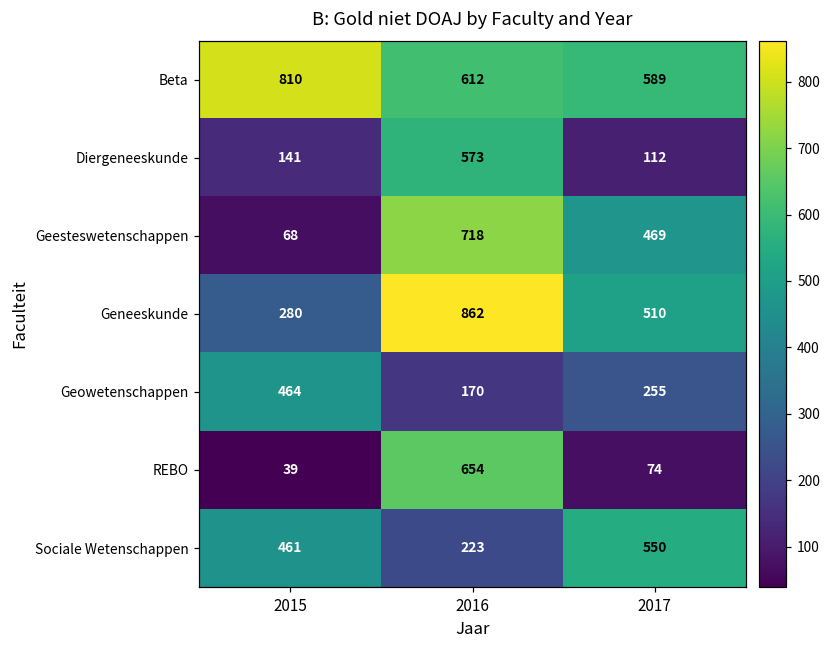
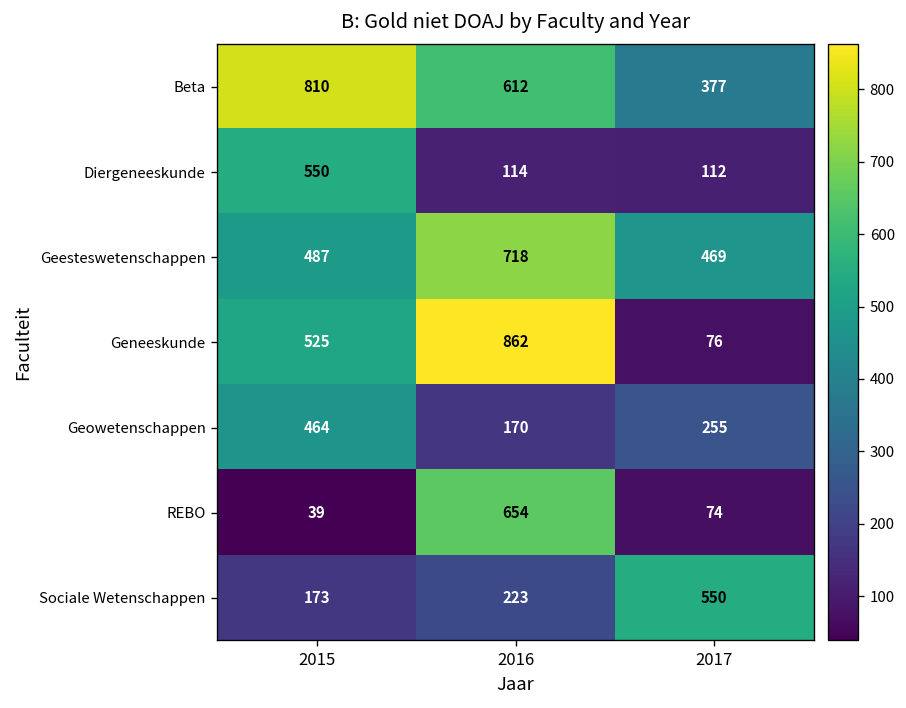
  {
    "Beta": {
      "2015": 810,
      "2016": 612,
-     "2017": 589
+     "2017": 377
    },
    "Diergeneeskunde": {
-     "2015": 141,
-     "2016": 573,
+     "2015": 550,
+     "2016": 114,
      "2017": 112
    },
    "Geesteswetenschappen": {
-     "2015": 68,
+     "2015": 487,
      "2016": 718,
      "2017": 469
    },
    "Geneeskunde": {
-     "2015": 280,
+     "2015": 525,
      "2016": 862,
-     "2017": 510
+     "2017": 76
    },
    "Geowetenschappen": {
      "2015": 464,
      "2016": 170,
      "2017": 255
    },
    "REBO": {
      "2015": 39,
      "2016": 654,
      "2017": 74
    },
    "Sociale Wetenschappen": {
-     "2015": 461,
+     "2015": 173,
      "2016": 223,
      "2017": 550
    }
  }
